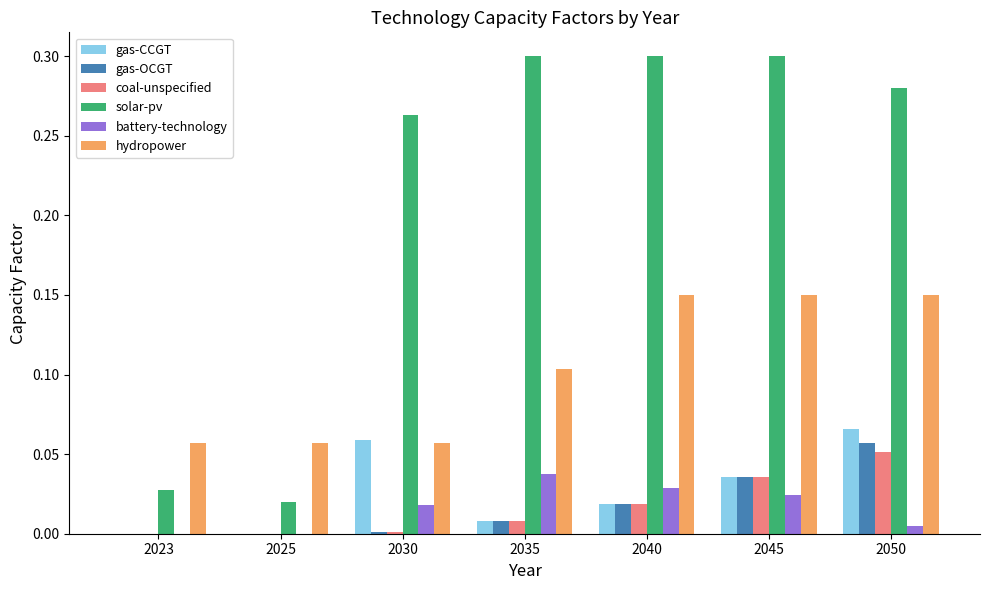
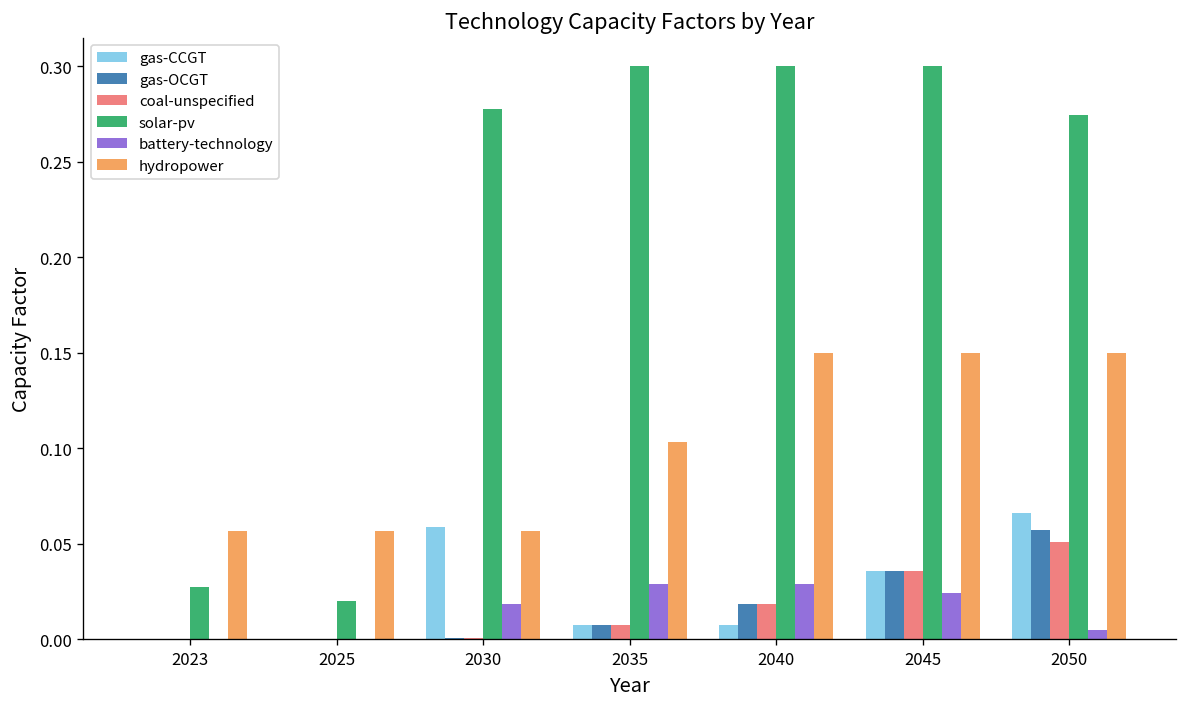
  {
    "gas-CCGT": {
      "2023": 0.000,
      "2025": 0.000,
      "2030": 0.059,
      "2035": 0.008,
-     "2040": 0.019,
+     "2040": 0.007,
      "2045": 0.036,
      "2050": 0.066
    },
    "gas-OCGT": {
      "2023": 0.000,
      "2025": 0.000,
      "2035": 0.008,
      "2040": 0.019,
      "2045": 0.036,
      "2050": 0.057
    },
    "solar-pv": {
      "2023": 0.028,
      "2025": 0.020,
-     "2030": 0.263,
+     "2030": 0.278,
      "2035": 0.300,
      "2040": 0.300,
      "2045": 0.300,
-     "2050": 0.280
+     "2050": 0.275
    },
    "battery-technology": {
      "2023": 0.000,
      "2025": 0.000,
      "2030": 0.018,
-     "2035": 0.037,
+     "2035": 0.029,
      "2040": 0.029,
      "2045": 0.024,
      "2050": 0.005
    }
  }
